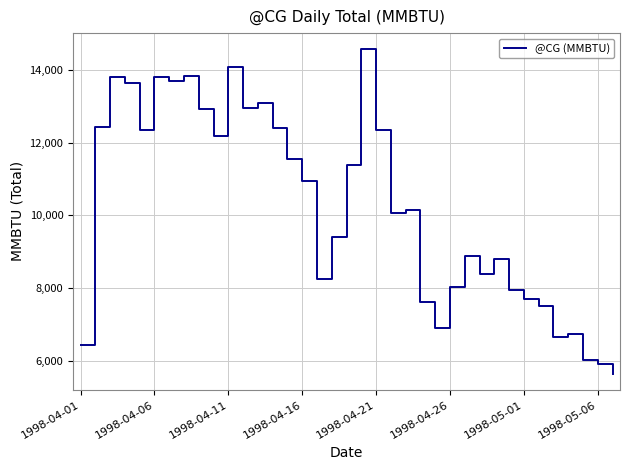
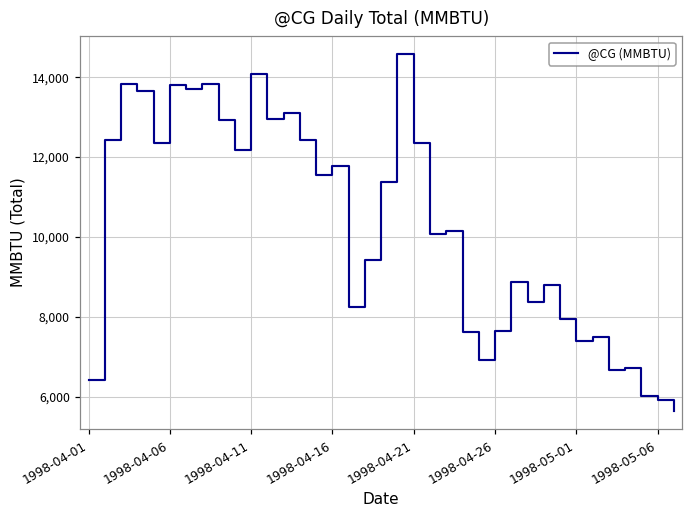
  {
    "1998-04-01": "6,400",
    "1998-04-06": "13,800",
    "1998-04-11": "14,100",
-   "1998-04-16": "10,900",
+   "1998-04-16": "11,800",
    "1998-04-21": "12,400",
-   "1998-04-26": "8,000",
-   "1998-05-01": "7,700",
+   "1998-04-26": "7,600",
+   "1998-05-01": "7,400",
    "1998-05-06": "5,900"
  }
